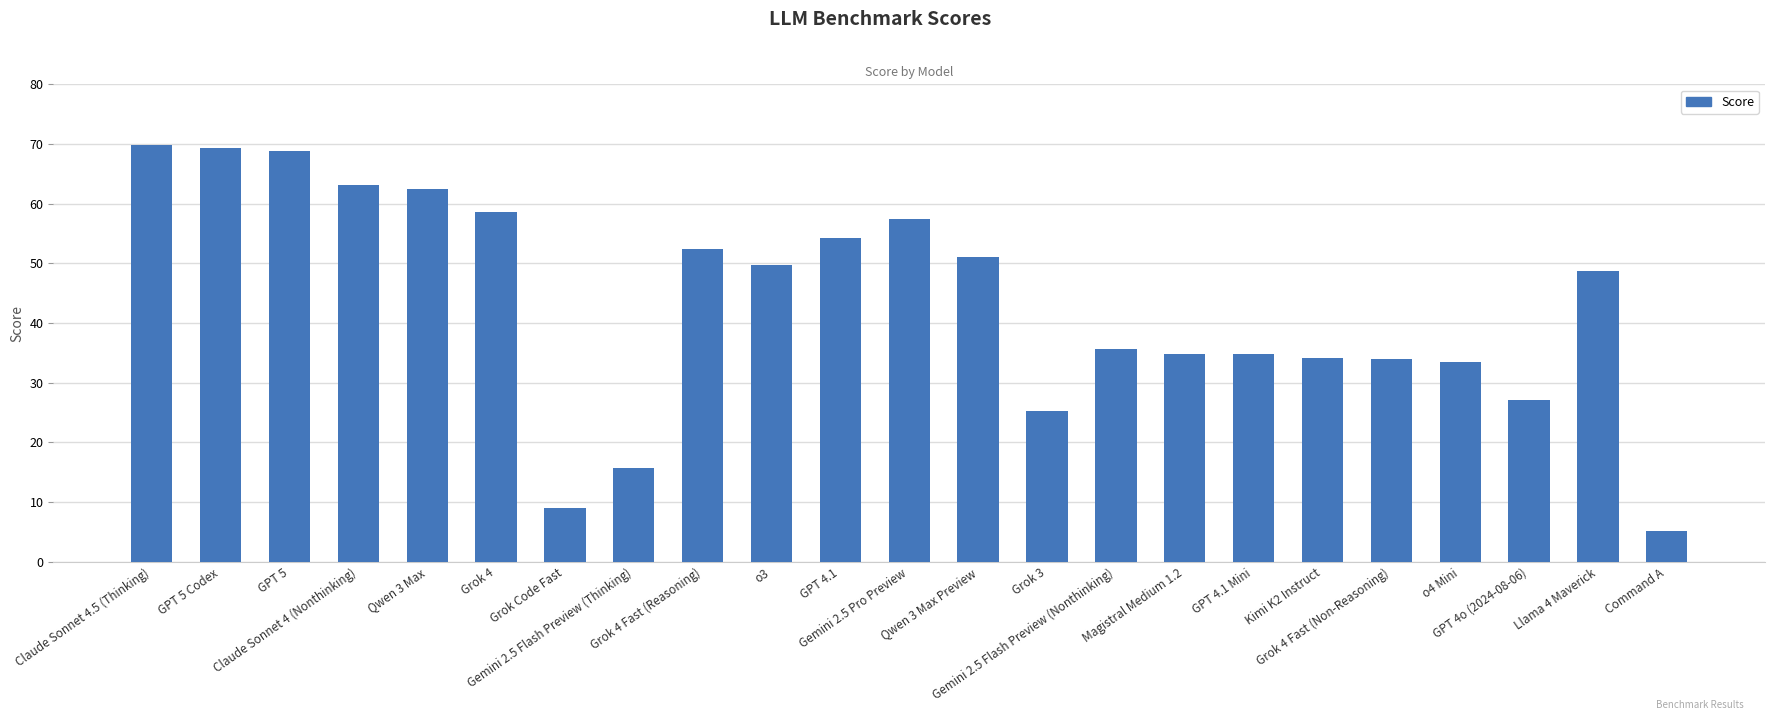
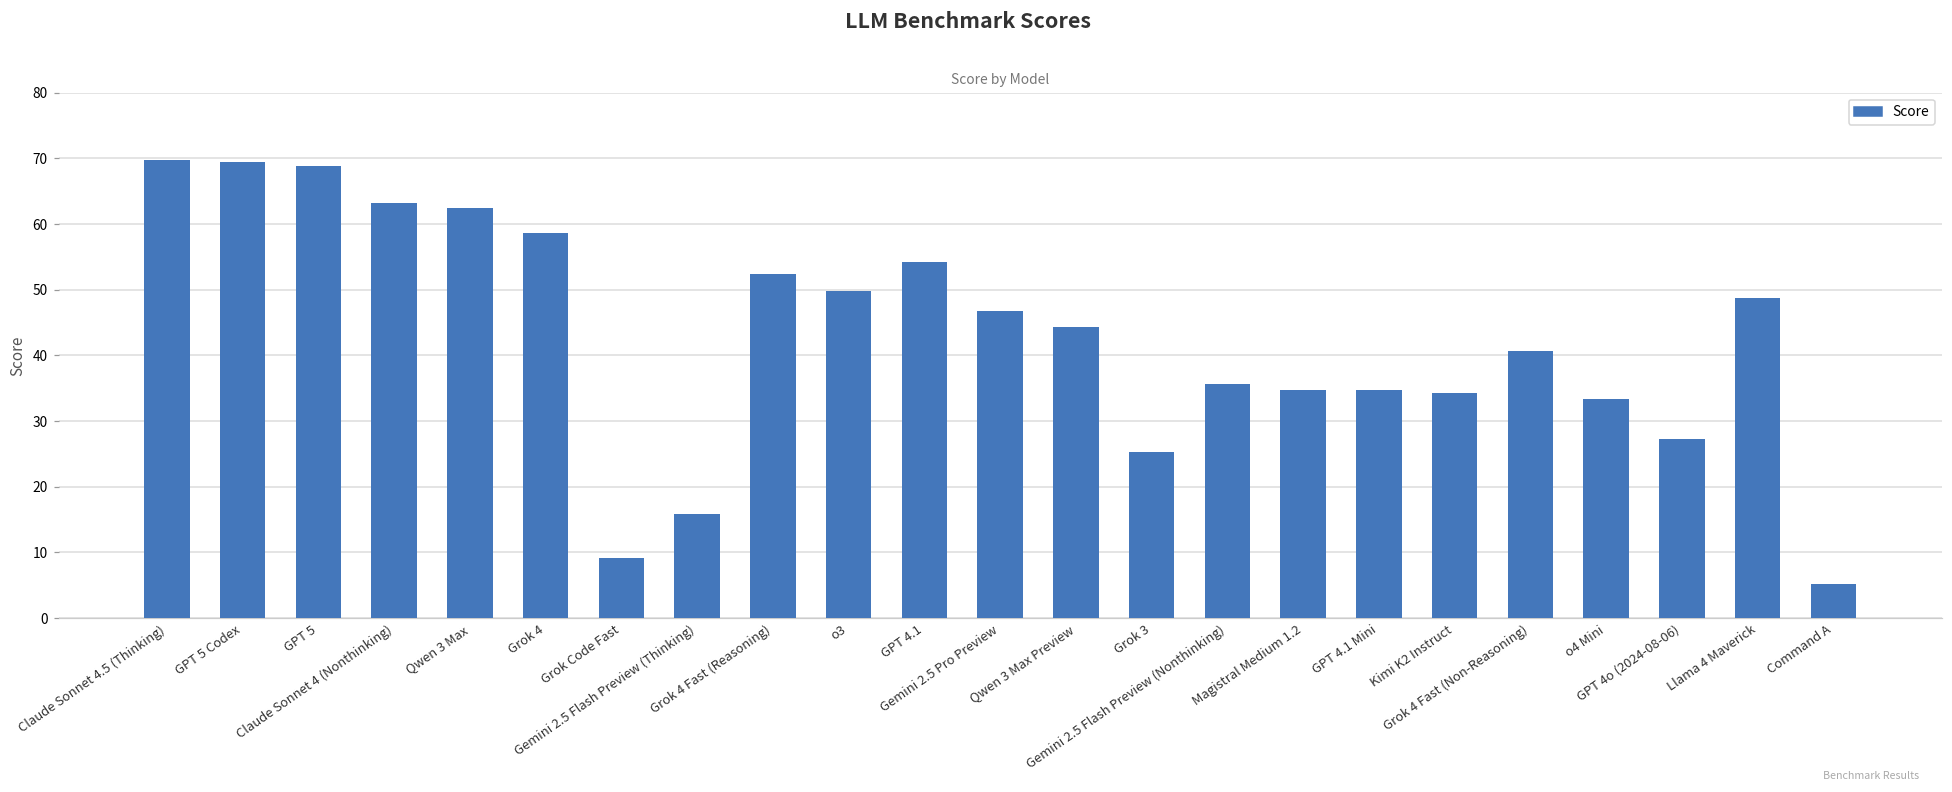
  {
    "Claude Sonnet 4.5 (Thinking)": 70,
    "GPT 5 Codex": 69,
    "GPT 5": 69,
    "Claude Sonnet 4 (Nonthinking)": 63,
    "Qwen 3 Max": 62,
    "Grok 4": 59,
    "Grok Code Fast": 9,
    "Gemini 2.5 Flash Preview (Thinking)": 16,
    "Grok 4 Fast (Reasoning)": 52,
    "o3": 50,
    "GPT 4.1": 54,
-   "Gemini 2.5 Pro Preview": 57,
-   "Qwen 3 Max Preview": 51,
+   "Gemini 2.5 Pro Preview": 47,
+   "Qwen 3 Max Preview": 44,
    "Grok 3": 25,
    "Gemini 2.5 Flash Preview (Nonthinking)": 36,
    "Magistral Medium 1.2": 35,
    "GPT 4.1 Mini": 35,
    "Kimi K2 Instruct": 34,
-   "Grok 4 Fast (Non-Reasoning)": 34,
+   "Grok 4 Fast (Non-Reasoning)": 41,
    "o4 Mini": 33,
    "GPT 4o (2024-08-06)": 27,
    "Llama 4 Maverick": 49,
    "Command A": 5
  }
